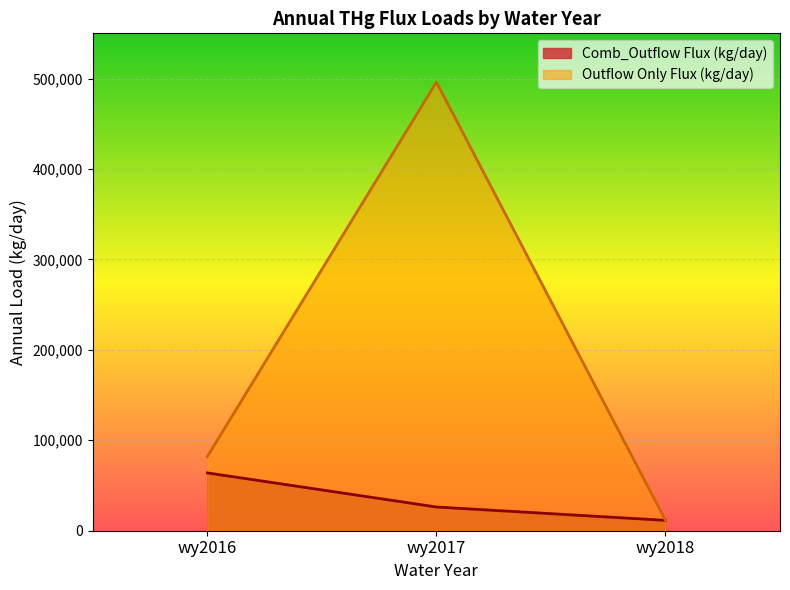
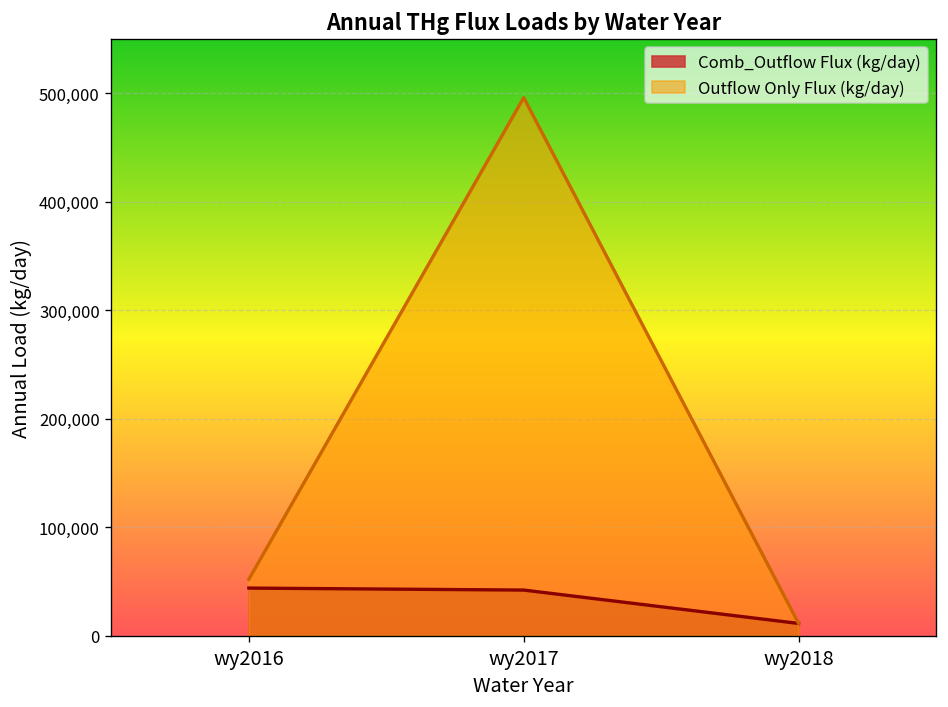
  {
    "Comb_Outflow Flux (kg/day)": {
-     "wy2016": "60,000",
-     "wy2017": "30,000"
+     "wy2016": "40,000",
+     "wy2017": "40,000"
    },
    "Outflow Only Flux (kg/day)": {
-     "wy2016": "80,000",
+     "wy2016": "50,000",
      "wy2017": "500,000"
    }
  }
